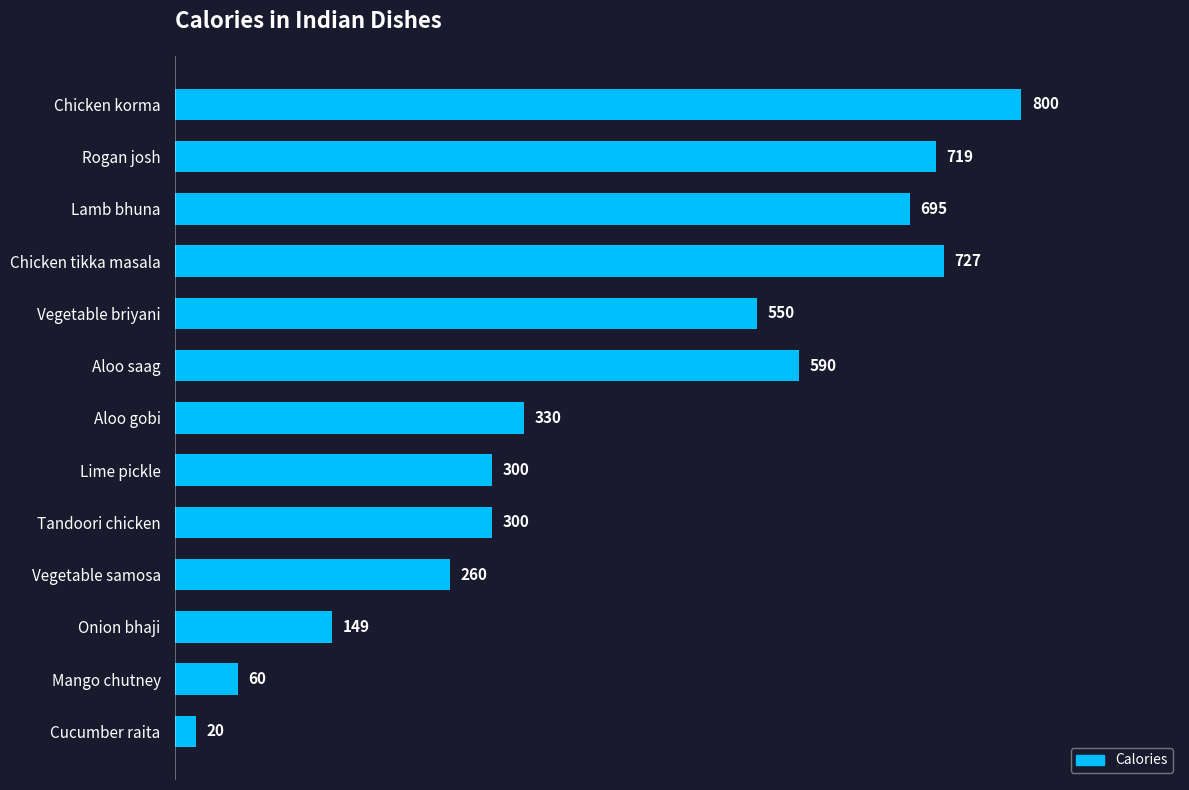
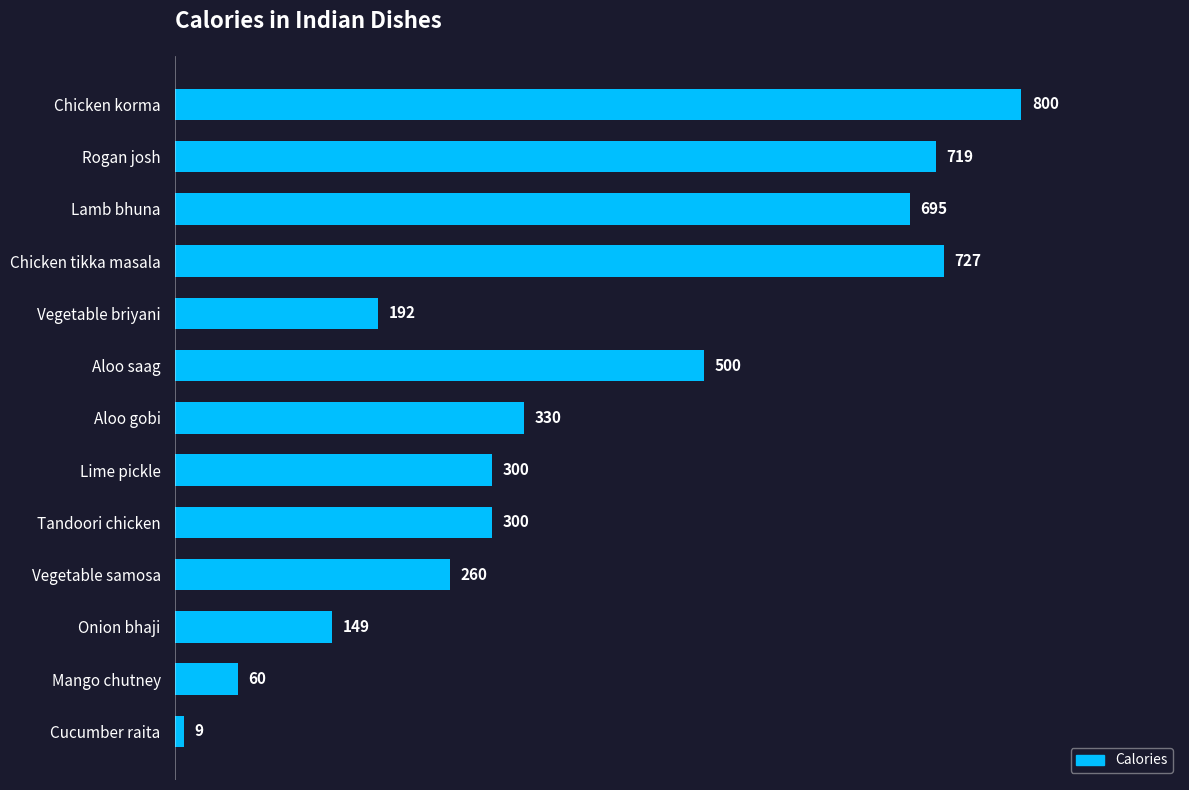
  {
    "Chicken korma": 800,
    "Rogan josh": 719,
    "Lamb bhuna": 695,
    "Chicken tikka masala": 727,
-   "Vegetable briyani": 550,
-   "Aloo saag": 590,
+   "Vegetable briyani": 192,
+   "Aloo saag": 500,
    "Aloo gobi": 330,
    "Lime pickle": 300,
    "Tandoori chicken": 300,
    "Vegetable samosa": 260,
    "Onion bhaji": 149,
    "Mango chutney": 60,
-   "Cucumber raita": 20
+   "Cucumber raita": 9
  }
